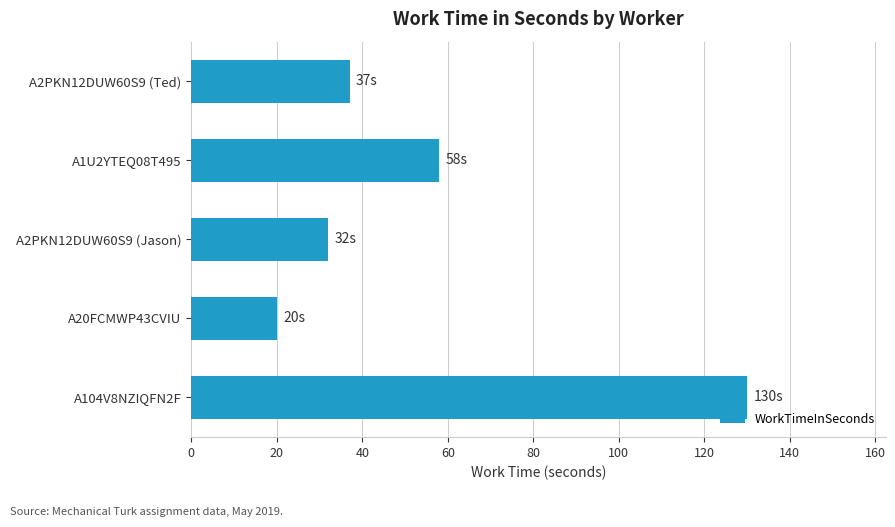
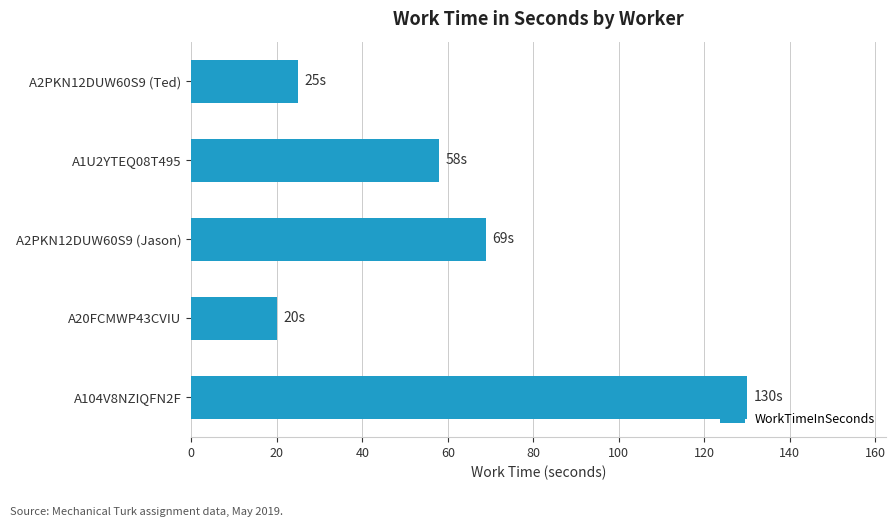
  {
-   "A2PKN12DUW60S9 (Ted)": "37s",
+   "A2PKN12DUW60S9 (Ted)": "25s",
    "A1U2YTEQ08T495": "58s",
-   "A2PKN12DUW60S9 (Jason)": "32s",
+   "A2PKN12DUW60S9 (Jason)": "69s",
    "A20FCMWP43CVIU": "20s",
    "A104V8NZIQFN2F": "130s"
  }
